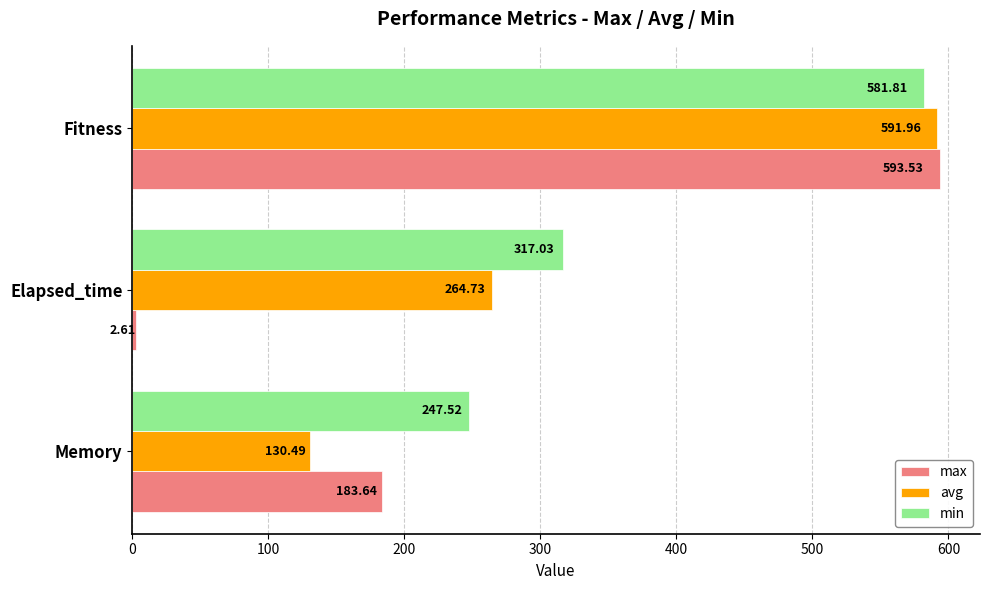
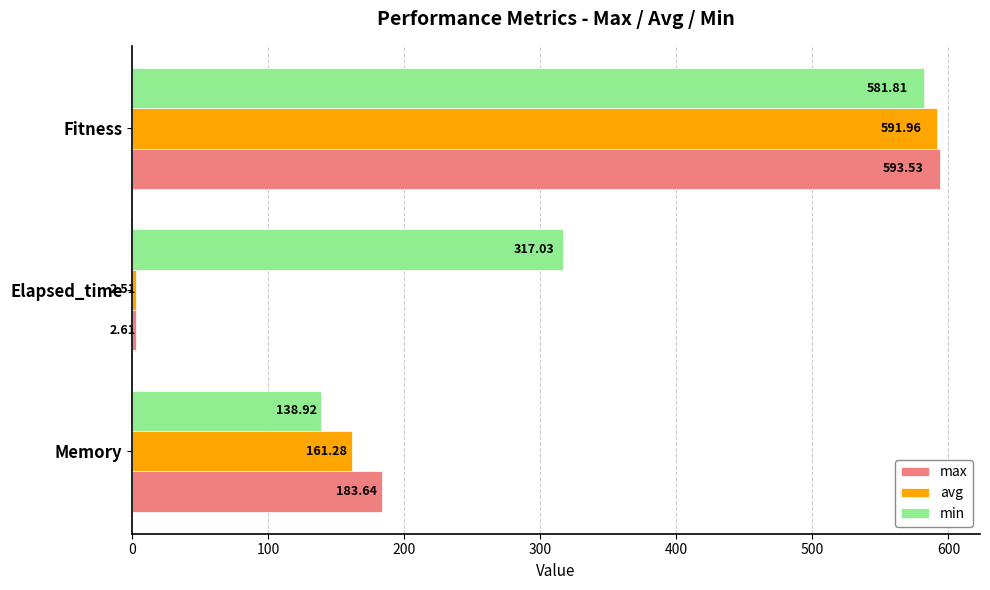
  {
    "max": {
      "Fitness": 593.53,
      "Elapsed_time": 2.61,
      "Memory": 183.64
    },
    "avg": {
      "Fitness": 591.96,
-     "Elapsed_time": 264.73,
-     "Memory": 130.49
+     "Elapsed_time": 2.51,
+     "Memory": 161.28
    },
    "min": {
      "Fitness": 581.81,
      "Elapsed_time": 317.03,
-     "Memory": 247.52
+     "Memory": 138.92
    }
  }
